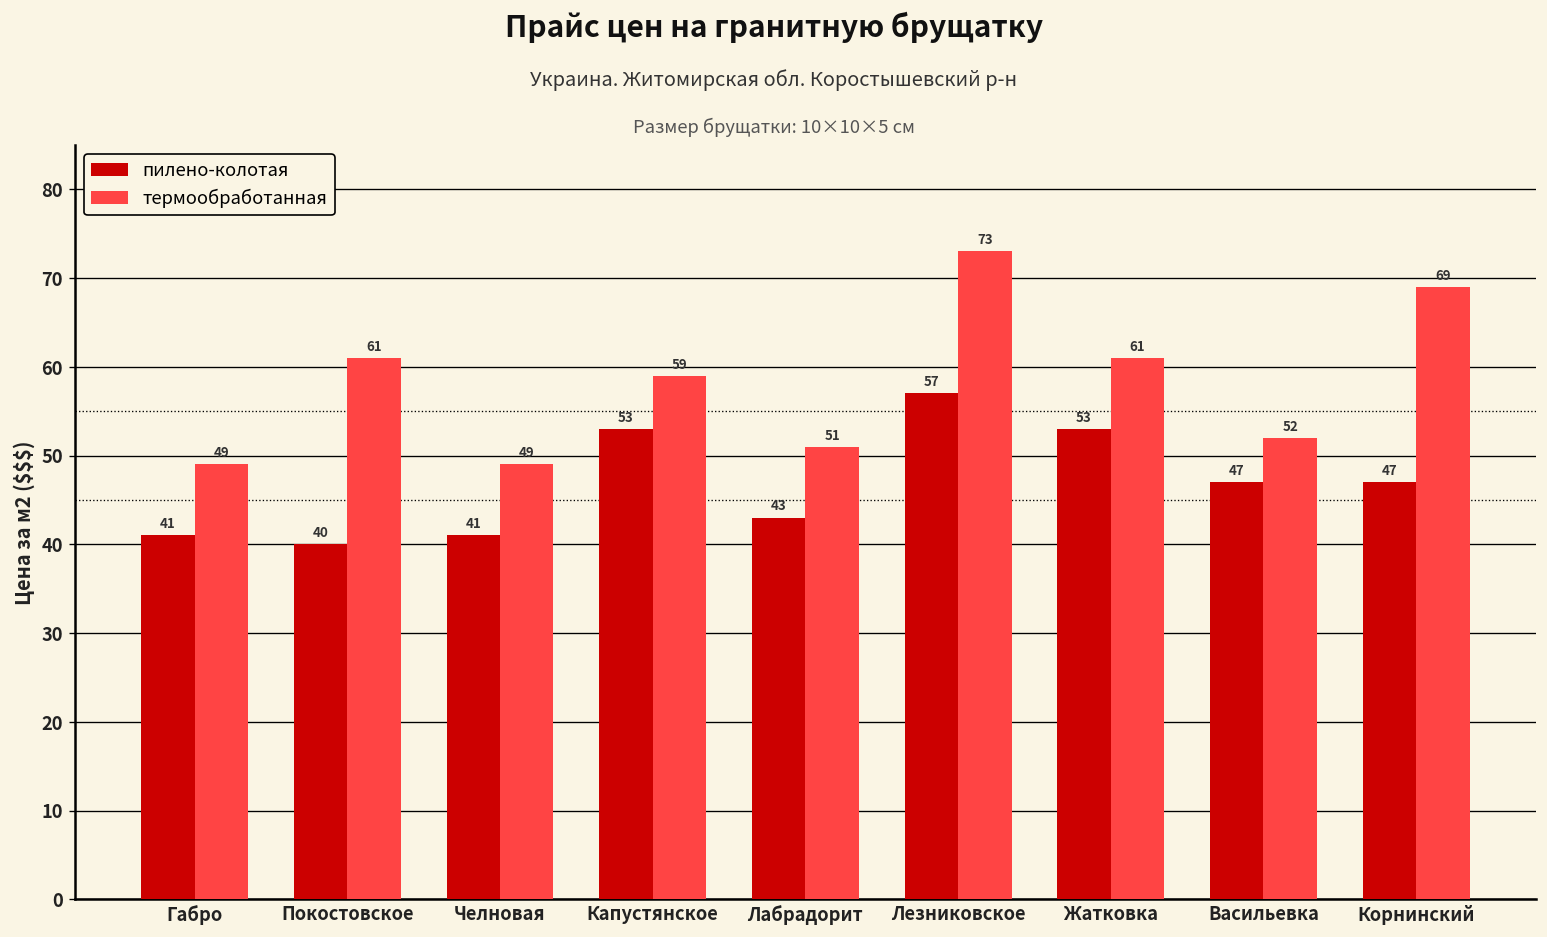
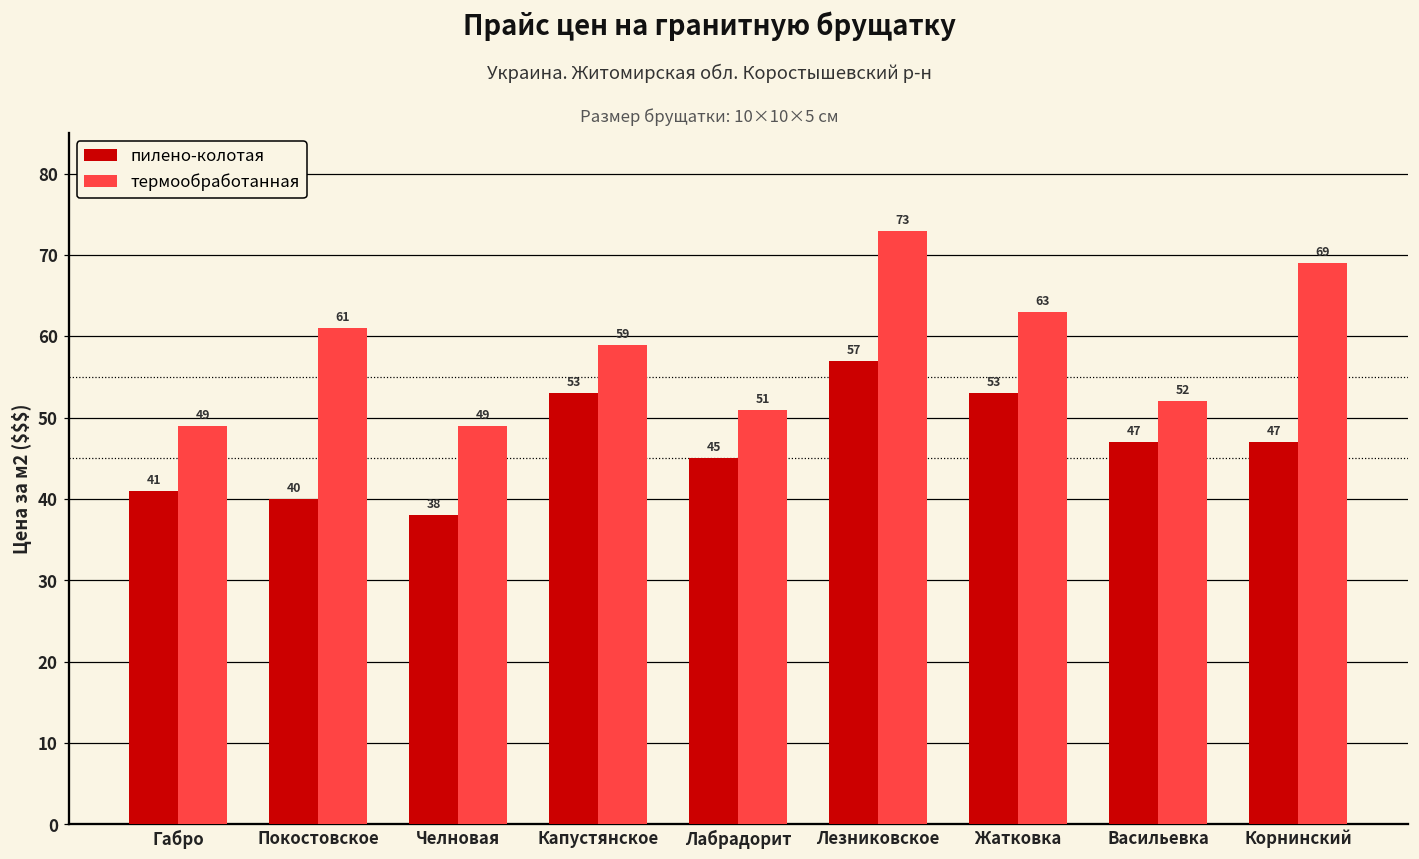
  {
    "пилено-колотая": {
      "Габро": 41,
      "Покостовское": 40,
-     "Челновая": 41,
+     "Челновая": 38,
      "Капустянское": 53,
-     "Лабрадорит": 43,
+     "Лабрадорит": 45,
      "Лезниковское": 57,
      "Жатковка": 53,
      "Васильевка": 47,
      "Корнинский": 47
    },
    "термообработанная": {
      "Габро": 49,
      "Покостовское": 61,
      "Челновая": 49,
      "Капустянское": 59,
      "Лабрадорит": 51,
      "Лезниковское": 73,
-     "Жатковка": 61,
+     "Жатковка": 63,
      "Васильевка": 52,
      "Корнинский": 69
    }
  }
